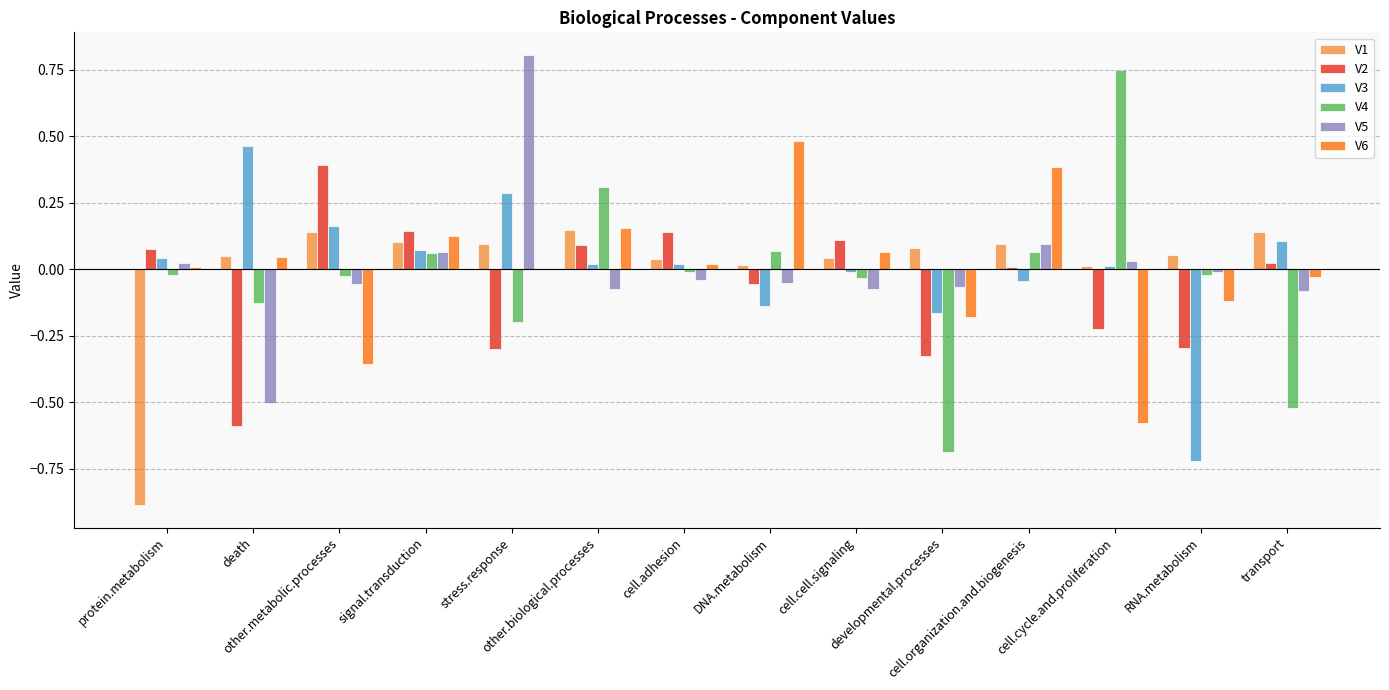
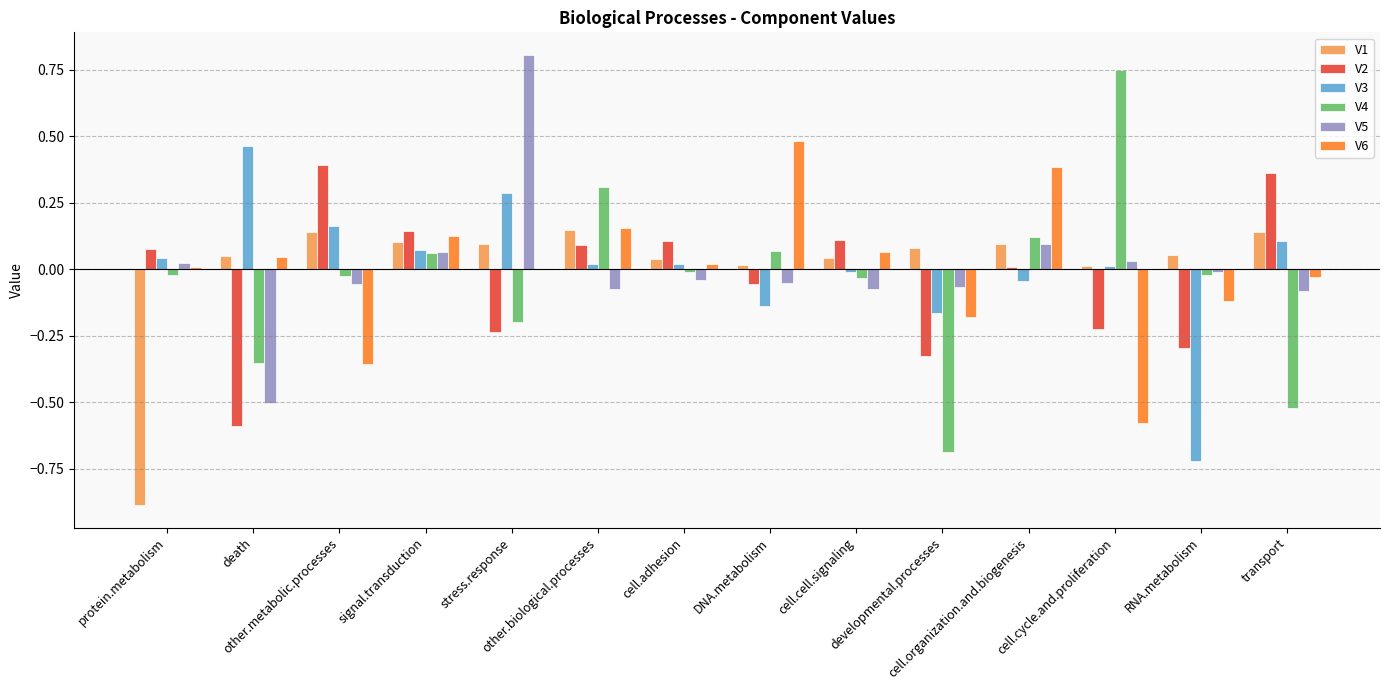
  {
    "V2": {
      "protein.metabolism": 0.08,
      "death": -0.59,
      "other.metabolic.processes": 0.39,
      "signal.transduction": 0.14,
-     "stress.response": -0.30,
+     "stress.response": -0.24,
      "other.biological.processes": 0.09,
-     "cell.adhesion": 0.14,
+     "cell.adhesion": 0.11,
      "DNA.metabolism": -0.05,
      "cell.cell.signaling": 0.11,
      "developmental.processes": -0.33,
      "cell.cycle.and.proliferation": -0.22,
      "RNA.metabolism": -0.30,
-     "transport": 0.02
+     "transport": 0.36
    },
    "V4": {
      "protein.metabolism": -0.02,
-     "death": -0.13,
+     "death": -0.35,
      "other.metabolic.processes": -0.02,
      "signal.transduction": 0.06,
      "stress.response": -0.20,
      "other.biological.processes": 0.31,
      "cell.adhesion": -0.01,
      "DNA.metabolism": 0.07,
      "cell.cell.signaling": -0.03,
      "developmental.processes": -0.69,
-     "cell.organization.and.biogenesis": 0.07,
+     "cell.organization.and.biogenesis": 0.12,
      "cell.cycle.and.proliferation": 0.75,
      "RNA.metabolism": -0.02,
      "transport": -0.52
    }
  }
